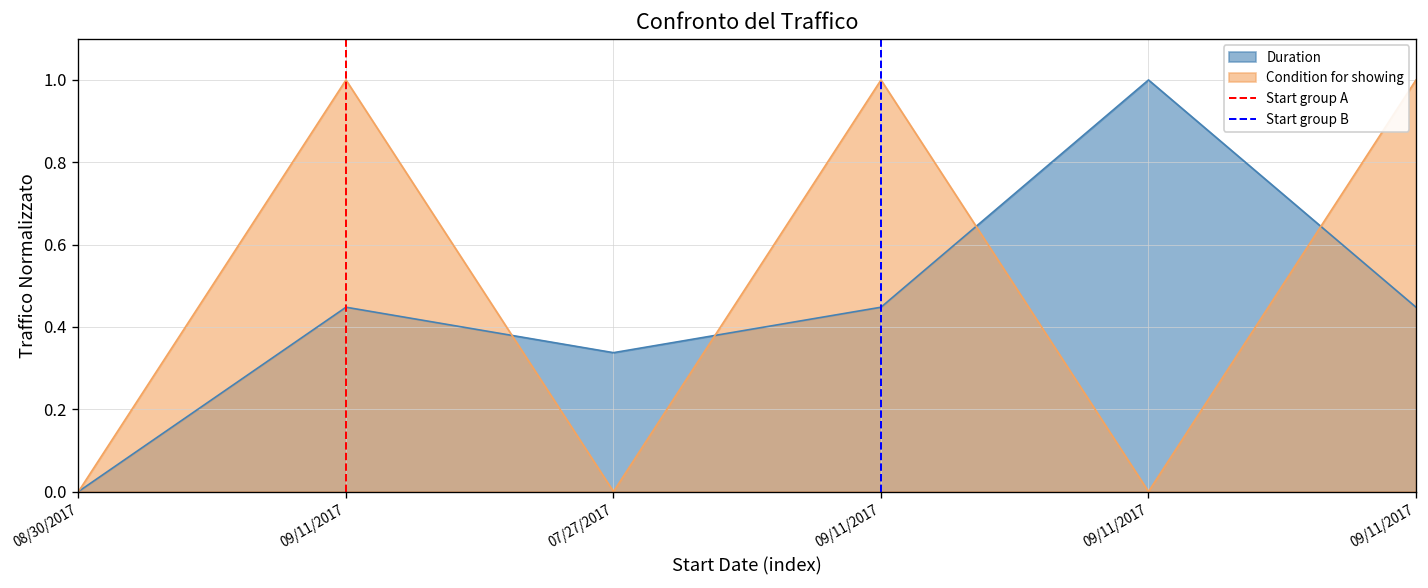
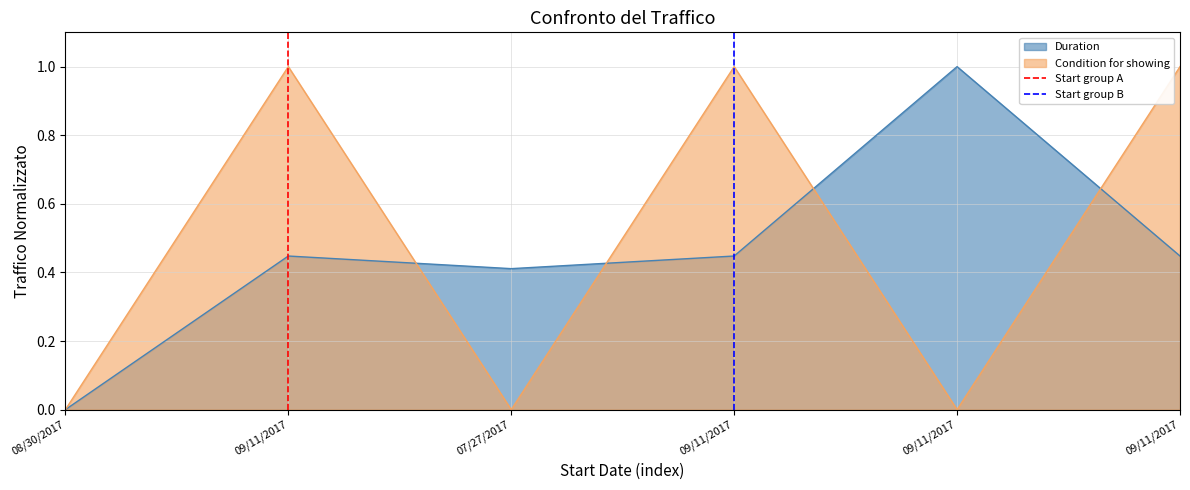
  {
    "Duration": {
-     "07/27/2017": 0.34
+     "07/27/2017": 0.41
    },
    "Condition for showing": {
      "07/27/2017": 0.00
    }
  }
